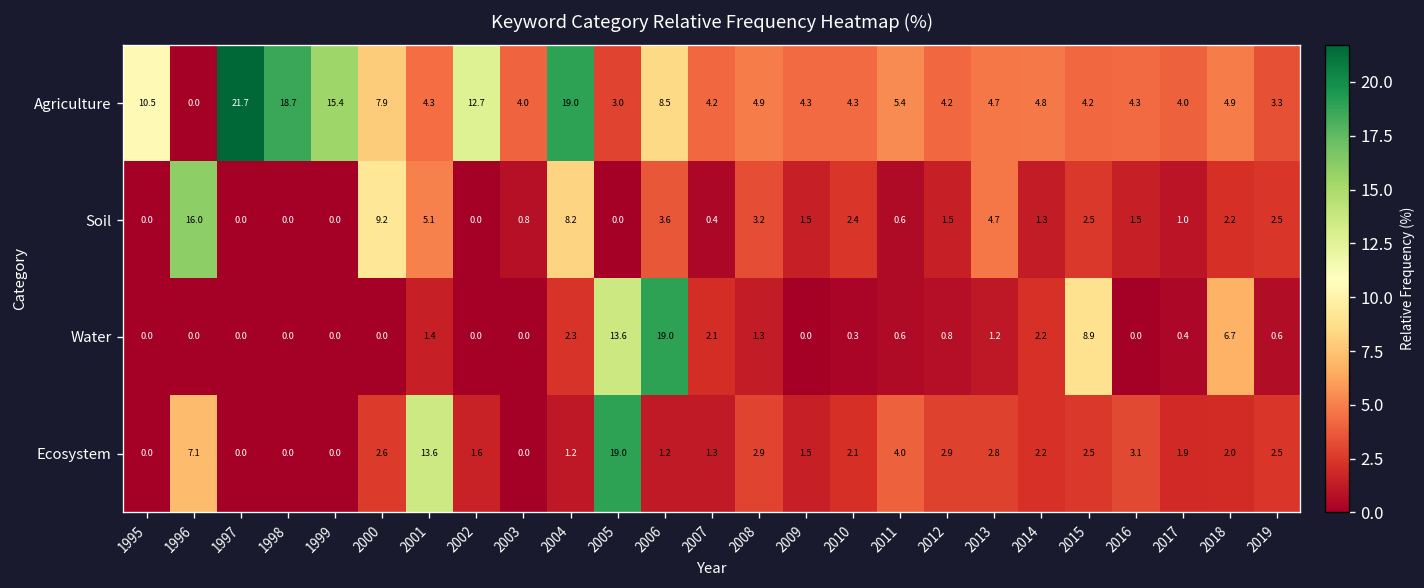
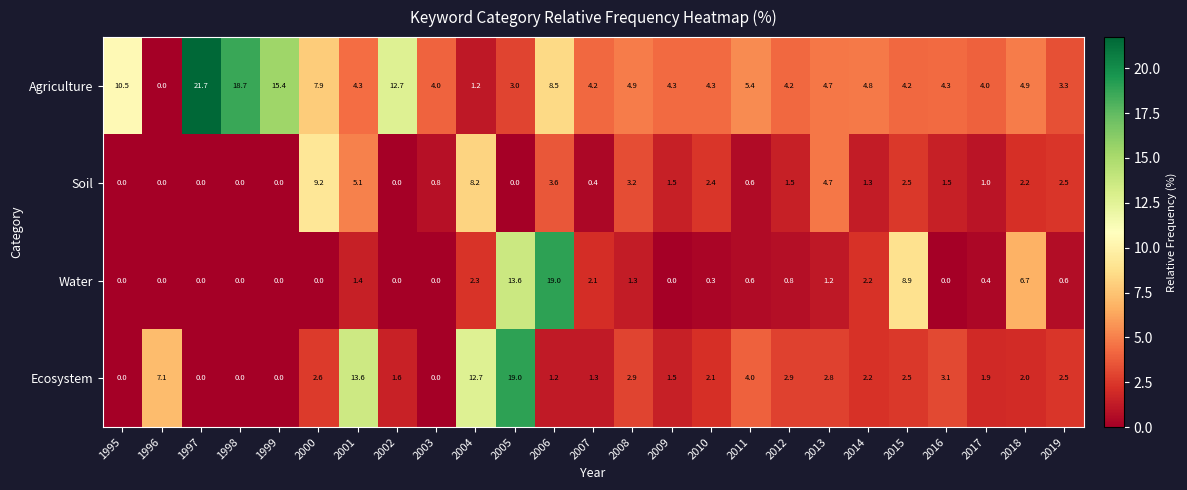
  {
    "Agriculture": {
      "1995": 10.5,
      "1996": 0.0,
      "1997": 21.7,
      "1998": 18.7,
      "1999": 15.4,
      "2000": 7.9,
      "2001": 4.3,
      "2002": 12.7,
      "2003": 4.0,
-     "2004": 19.0,
+     "2004": 1.2,
      "2005": 3.0,
      "2006": 8.5,
      "2007": 4.2,
      "2008": 4.9,
      "2009": 4.3,
      "2010": 4.3,
      "2011": 5.4,
      "2012": 4.2,
      "2013": 4.7,
      "2014": 4.8,
      "2015": 4.2,
      "2016": 4.3,
      "2017": 4.0,
      "2018": 4.9,
      "2019": 3.3
    },
    "Soil": {
      "1995": 0.0,
-     "1996": 16.0,
+     "1996": 0.0,
      "1997": 0.0,
      "1998": 0.0,
      "1999": 0.0,
      "2000": 9.2,
      "2001": 5.1,
      "2002": 0.0,
      "2003": 0.8,
      "2004": 8.2,
      "2005": 0.0,
      "2006": 3.6,
      "2007": 0.4,
      "2008": 3.2,
      "2009": 1.5,
      "2010": 2.4,
      "2011": 0.6,
      "2012": 1.5,
      "2013": 4.7,
      "2014": 1.3,
      "2015": 2.5,
      "2016": 1.5,
      "2017": 1.0,
      "2018": 2.2,
      "2019": 2.5
    },
    "Water": {
      "1995": 0.0,
      "1996": 0.0,
      "1997": 0.0,
      "1998": 0.0,
      "1999": 0.0,
      "2000": 0.0,
      "2001": 1.4,
      "2002": 0.0,
      "2003": 0.0,
      "2004": 2.3,
      "2005": 13.6,
      "2006": 19.0,
      "2007": 2.1,
      "2008": 1.3,
      "2009": 0.0,
      "2010": 0.3,
      "2011": 0.6,
      "2012": 0.8,
      "2013": 1.2,
      "2014": 2.2,
      "2015": 8.9,
      "2016": 0.0,
      "2017": 0.4,
      "2018": 6.7,
      "2019": 0.6
    },
    "Ecosystem": {
      "1995": 0.0,
      "1996": 7.1,
      "1997": 0.0,
      "1998": 0.0,
      "1999": 0.0,
      "2000": 2.6,
      "2001": 13.6,
      "2002": 1.6,
      "2003": 0.0,
-     "2004": 1.2,
+     "2004": 12.7,
      "2005": 19.0,
      "2006": 1.2,
      "2007": 1.3,
      "2008": 2.9,
      "2009": 1.5,
      "2010": 2.1,
      "2011": 4.0,
      "2012": 2.9,
      "2013": 2.8,
      "2014": 2.2,
      "2015": 2.5,
      "2016": 3.1,
      "2017": 1.9,
      "2018": 2.0,
      "2019": 2.5
    }
  }
